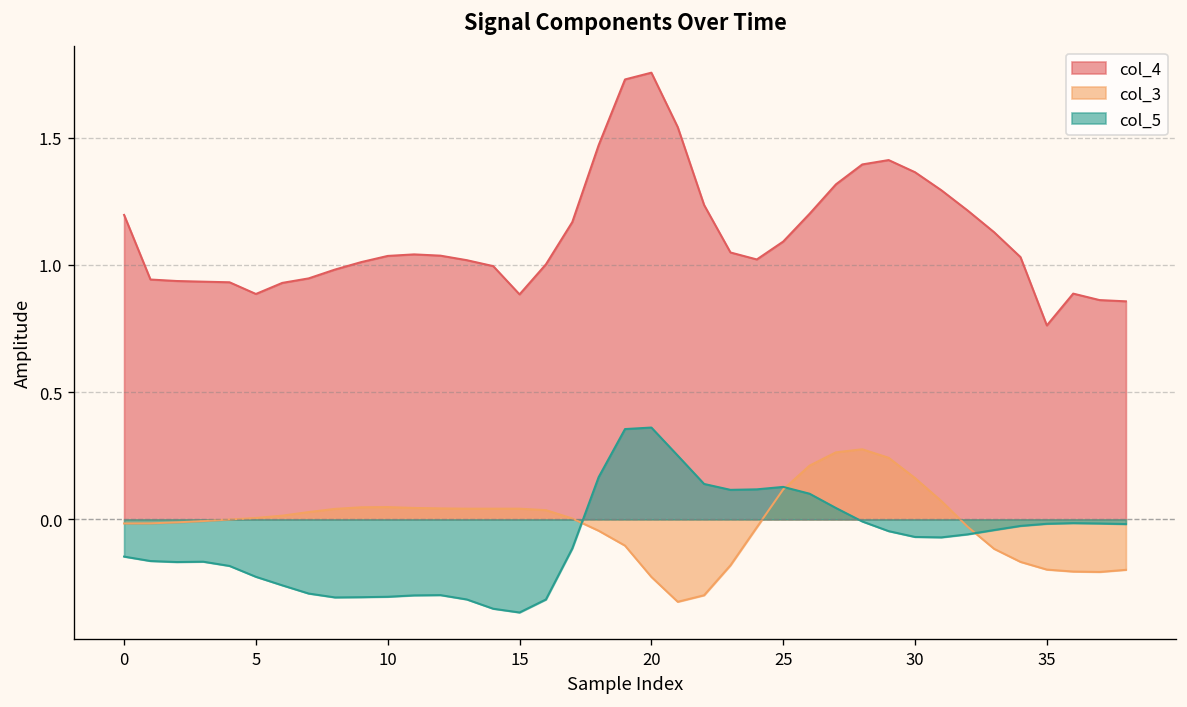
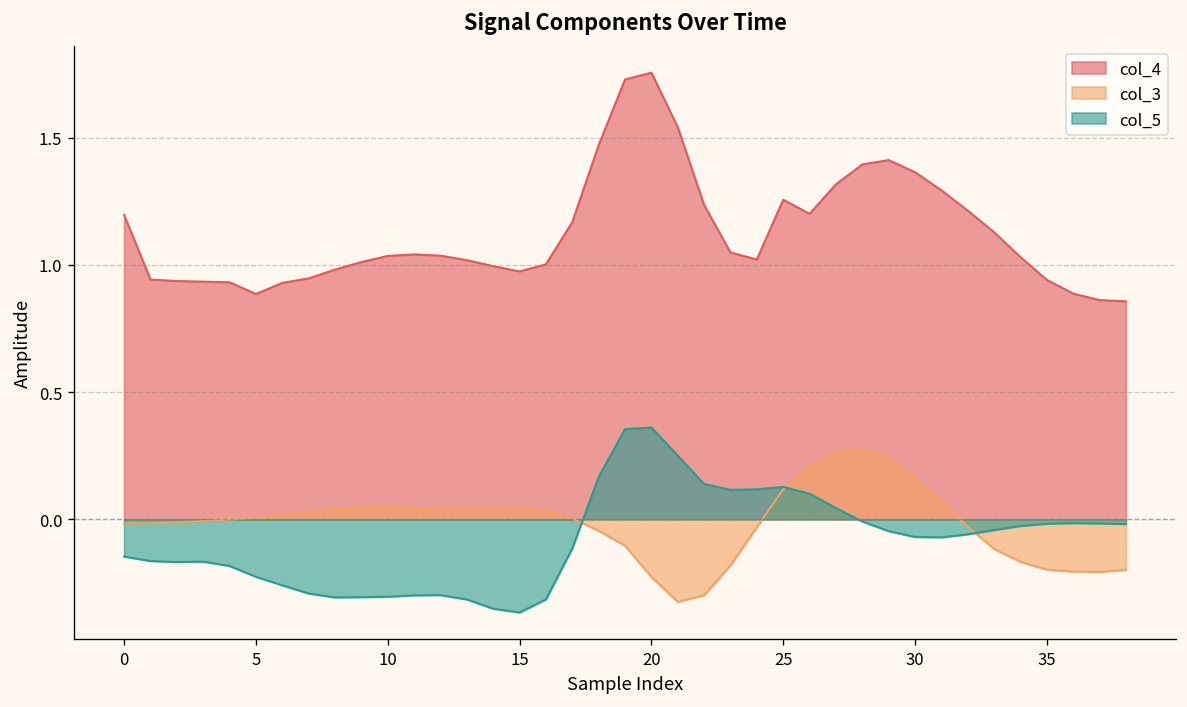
  {
    "col_4": {
      "0": 1.20,
      "5": 0.89,
      "10": 1.03,
-     "15": 0.88,
+     "15": 0.97,
      "20": 1.75,
-     "25": 1.09,
+     "25": 1.26,
      "30": 1.36,
-     "35": 0.76
+     "35": 0.94
    }
  }
